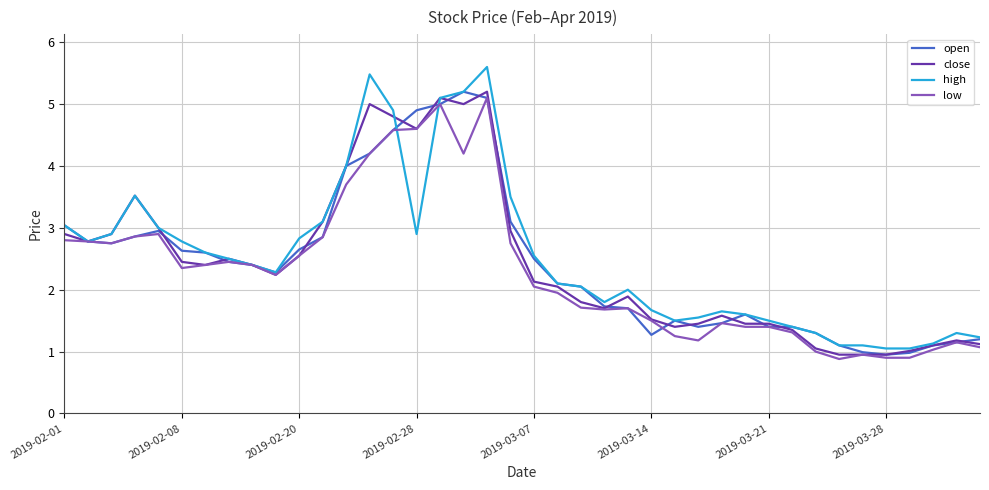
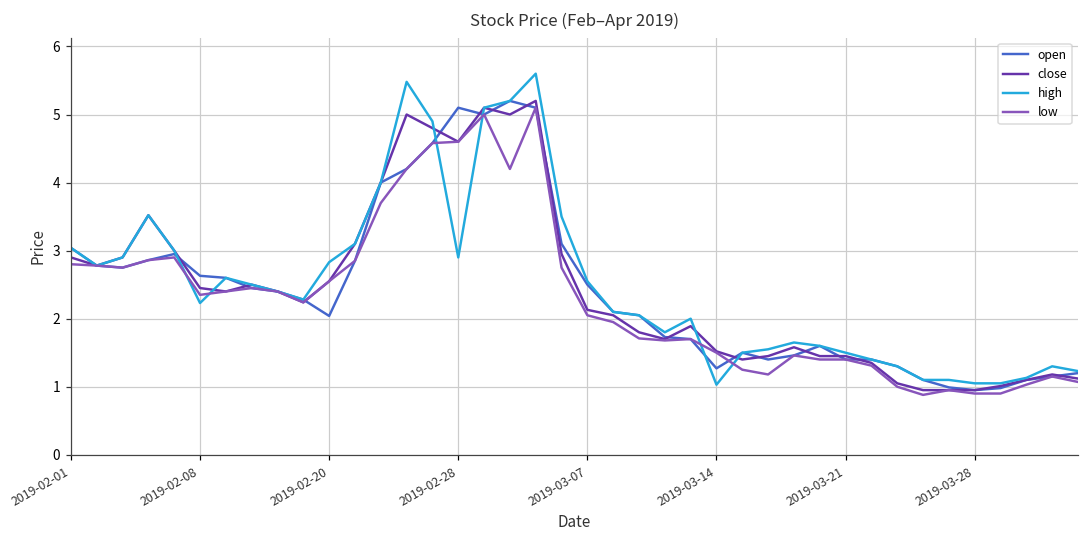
  {
    "open": {
      "2019-02-08": 2.6,
-     "2019-02-20": 2.7,
-     "2019-02-28": 4.9,
+     "2019-02-20": 2.0,
+     "2019-02-28": 5.1,
      "2019-03-07": 2.5,
      "2019-03-14": 1.3
    },
    "high": {
-     "2019-02-08": 2.8,
+     "2019-02-08": 2.2,
      "2019-02-20": 2.8,
      "2019-02-28": 2.9,
      "2019-03-07": 2.6,
-     "2019-03-14": 1.7,
+     "2019-03-14": 1.0,
      "2019-03-21": 1.5,
      "2019-03-28": 1.1
    }
  }
